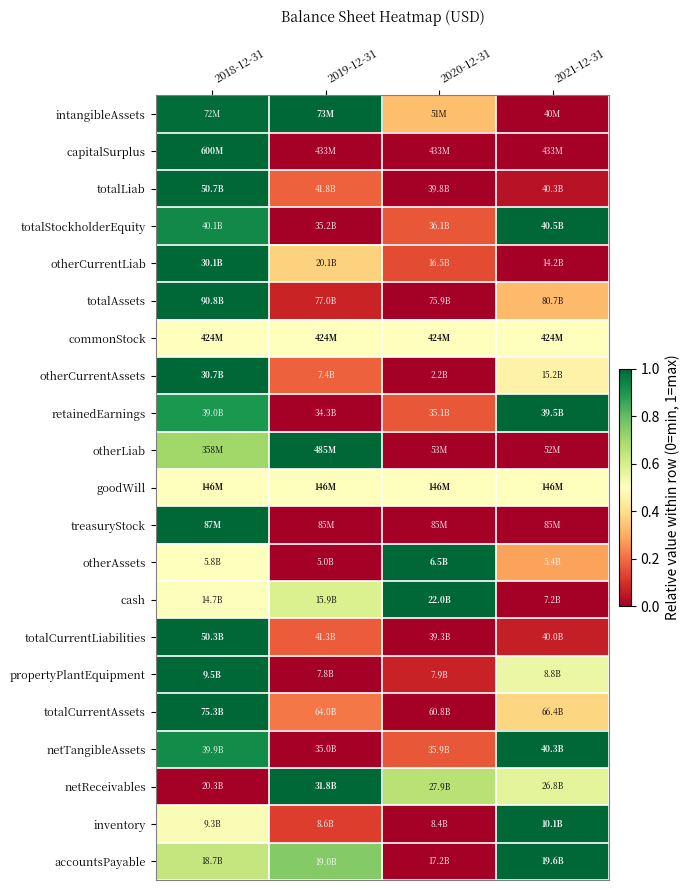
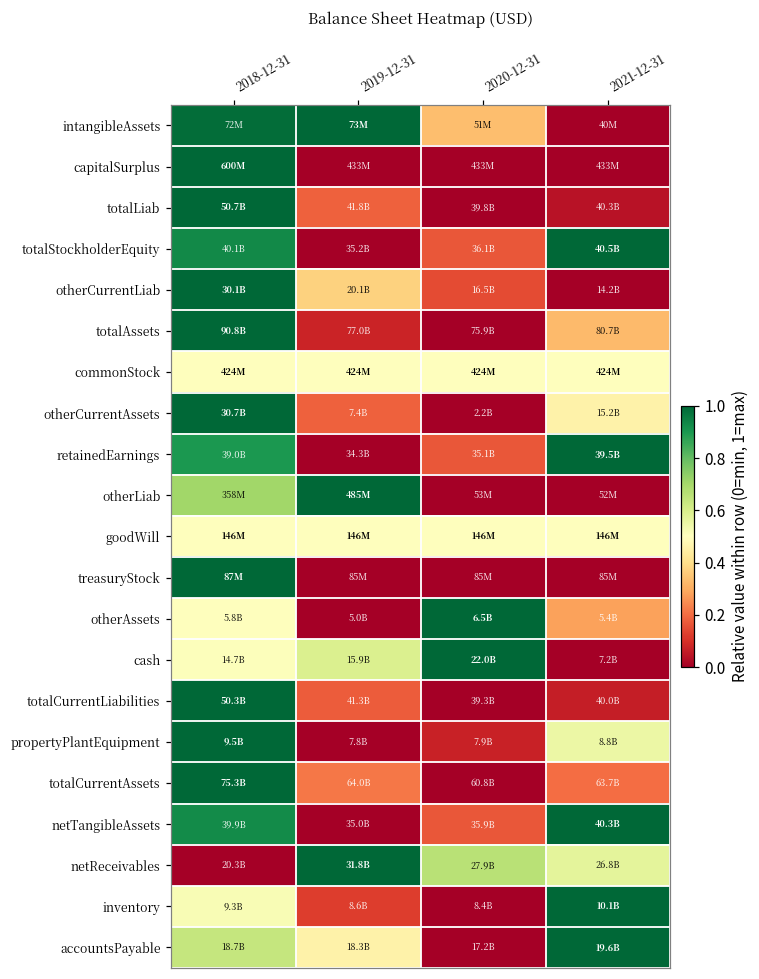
  {
    "intangibleAssets": {
      "2018-12-31": "72M",
      "2019-12-31": "73M",
      "2020-12-31": "51M",
      "2021-12-31": "40M"
    },
    "capitalSurplus": {
      "2018-12-31": "600M",
      "2019-12-31": "433M",
      "2020-12-31": "433M",
      "2021-12-31": "433M"
    },
    "totalLiab": {
      "2018-12-31": "50.7B",
      "2019-12-31": "41.8B",
      "2020-12-31": "39.8B",
      "2021-12-31": "40.3B"
    },
    "totalStockholderEquity": {
      "2018-12-31": "40.1B",
      "2019-12-31": "35.2B",
      "2020-12-31": "36.1B",
      "2021-12-31": "40.5B"
    },
    "otherCurrentLiab": {
      "2018-12-31": "30.1B",
      "2019-12-31": "20.1B",
      "2020-12-31": "16.5B",
      "2021-12-31": "14.2B"
    },
    "totalAssets": {
      "2018-12-31": "90.8B",
      "2019-12-31": "77.0B",
      "2020-12-31": "75.9B",
      "2021-12-31": "80.7B"
    },
    "commonStock": {
      "2018-12-31": "424M",
      "2019-12-31": "424M",
      "2020-12-31": "424M",
      "2021-12-31": "424M"
    },
    "otherCurrentAssets": {
      "2018-12-31": "30.7B",
      "2019-12-31": "7.4B",
      "2020-12-31": "2.2B",
      "2021-12-31": "15.2B"
    },
    "retainedEarnings": {
      "2018-12-31": "39.0B",
      "2019-12-31": "34.3B",
      "2020-12-31": "35.1B",
      "2021-12-31": "39.5B"
    },
    "otherLiab": {
      "2018-12-31": "358M",
      "2019-12-31": "485M",
      "2020-12-31": "53M",
      "2021-12-31": "52M"
    },
    "goodWill": {
      "2018-12-31": "146M",
      "2019-12-31": "146M",
      "2020-12-31": "146M",
      "2021-12-31": "146M"
    },
    "treasuryStock": {
      "2018-12-31": "87M",
      "2019-12-31": "85M",
      "2020-12-31": "85M",
      "2021-12-31": "85M"
    },
    "otherAssets": {
      "2018-12-31": "5.8B",
      "2019-12-31": "5.0B",
      "2020-12-31": "6.5B",
      "2021-12-31": "5.4B"
    },
    "cash": {
      "2018-12-31": "14.7B",
      "2019-12-31": "15.9B",
      "2020-12-31": "22.0B",
      "2021-12-31": "7.2B"
    },
    "totalCurrentLiabilities": {
      "2018-12-31": "50.3B",
      "2019-12-31": "41.3B",
      "2020-12-31": "39.3B",
      "2021-12-31": "40.0B"
    },
    "propertyPlantEquipment": {
      "2018-12-31": "9.5B",
      "2019-12-31": "7.8B",
      "2020-12-31": "7.9B",
      "2021-12-31": "8.8B"
    },
    "totalCurrentAssets": {
      "2018-12-31": "75.3B",
      "2019-12-31": "64.0B",
      "2020-12-31": "60.8B",
-     "2021-12-31": "66.4B"
+     "2021-12-31": "63.7B"
    },
    "netTangibleAssets": {
      "2018-12-31": "39.9B",
      "2019-12-31": "35.0B",
      "2020-12-31": "35.9B",
      "2021-12-31": "40.3B"
    },
    "netReceivables": {
      "2018-12-31": "20.3B",
      "2019-12-31": "31.8B",
      "2020-12-31": "27.9B",
      "2021-12-31": "26.8B"
    },
    "inventory": {
      "2018-12-31": "9.3B",
      "2019-12-31": "8.6B",
      "2020-12-31": "8.4B",
      "2021-12-31": "10.1B"
    },
    "accountsPayable": {
      "2018-12-31": "18.7B",
-     "2019-12-31": "19.0B",
+     "2019-12-31": "18.3B",
      "2020-12-31": "17.2B",
      "2021-12-31": "19.6B"
    }
  }
